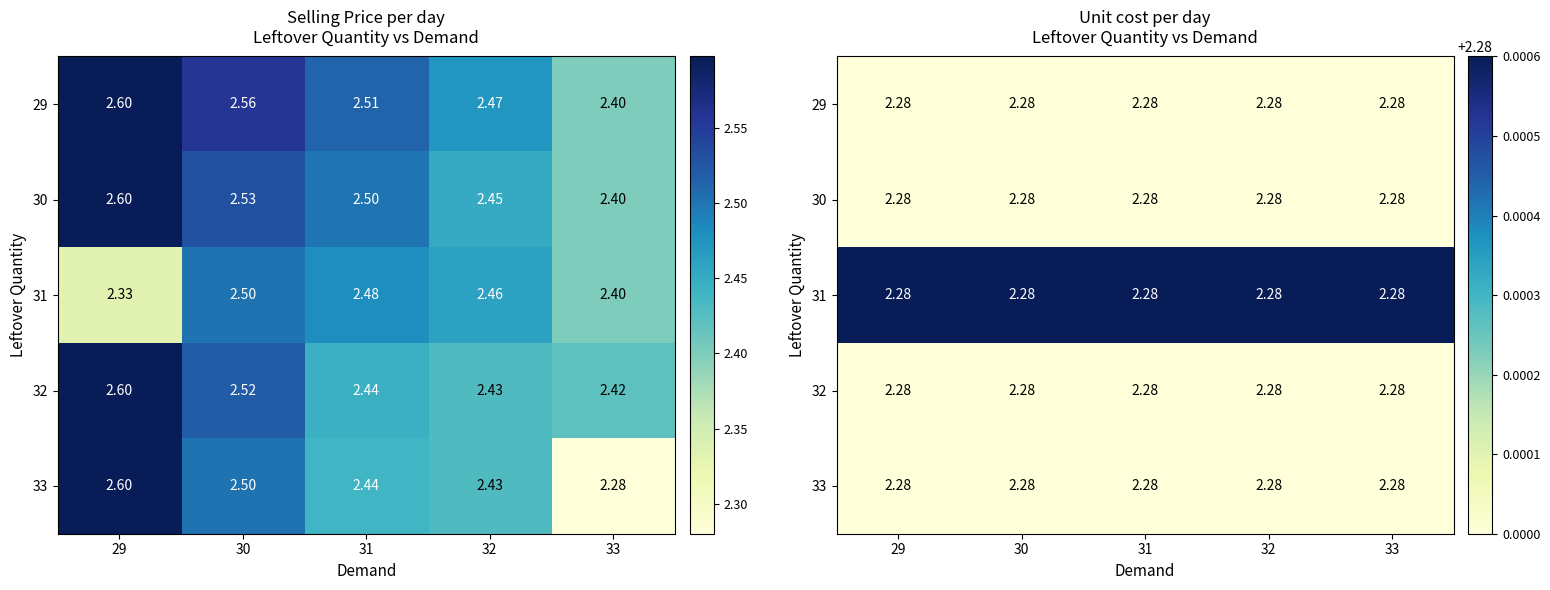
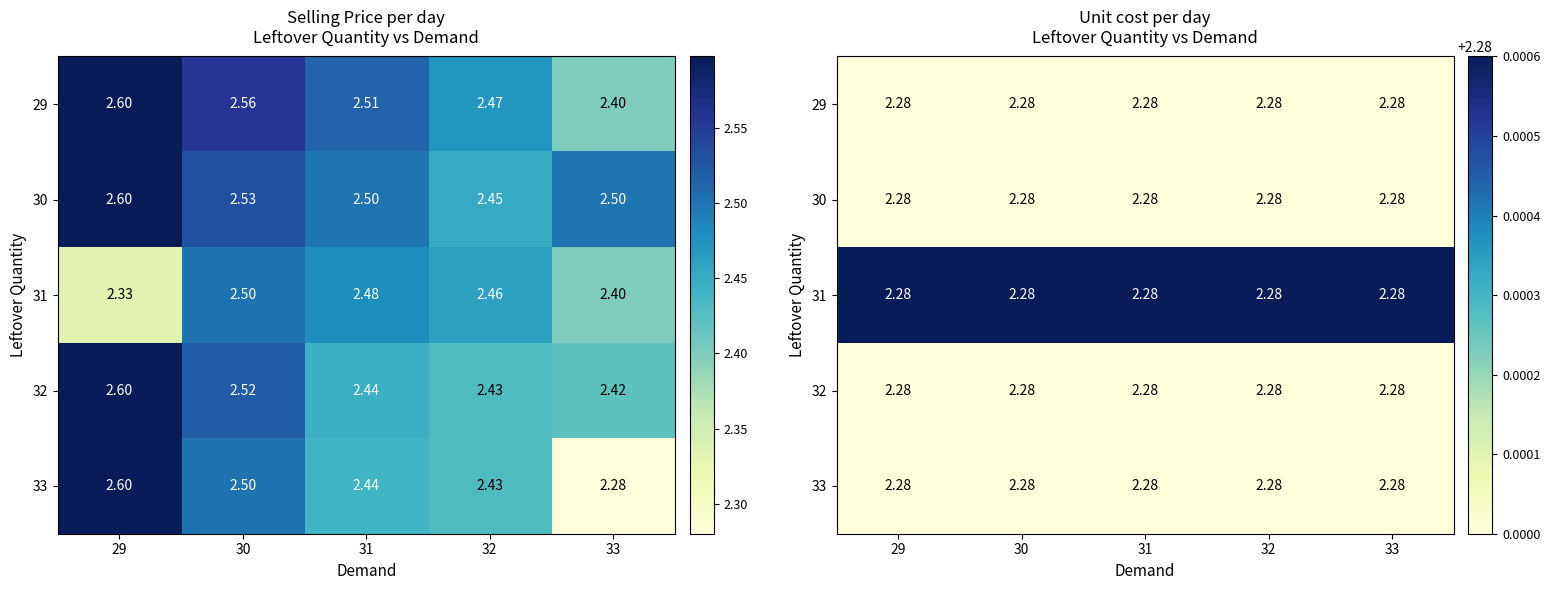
  {
    "Selling Price per day Leftover Quantity vs Demand": {
      "29": {
        "29": 2.60,
        "30": 2.56,
        "31": 2.51,
        "32": 2.47,
        "33": 2.40
      },
      "30": {
        "29": 2.60,
        "30": 2.53,
        "31": 2.50,
        "32": 2.45,
-       "33": 2.40
+       "33": 2.50
      },
      "31": {
        "29": 2.33,
        "30": 2.50,
        "31": 2.48,
        "32": 2.46,
        "33": 2.40
      },
      "32": {
        "29": 2.60,
        "30": 2.52,
        "31": 2.44,
        "32": 2.43,
        "33": 2.42
      },
      "33": {
        "29": 2.60,
        "30": 2.50,
        "31": 2.44,
        "32": 2.43,
        "33": 2.28
      }
    },
    "Unit cost per day Leftover Quantity vs Demand": {
      "29": {
        "29": 2.28,
        "30": 2.28,
        "31": 2.28,
        "32": 2.28,
        "33": 2.28
      },
      "30": {
        "29": 2.28,
        "30": 2.28,
        "31": 2.28,
        "32": 2.28,
        "33": 2.28
      },
      "31": {
        "29": 2.28,
        "30": 2.28,
        "31": 2.28,
        "32": 2.28,
        "33": 2.28
      },
      "32": {
        "29": 2.28,
        "30": 2.28,
        "31": 2.28,
        "32": 2.28,
        "33": 2.28
      },
      "33": {
        "29": 2.28,
        "30": 2.28,
        "31": 2.28,
        "32": 2.28,
        "33": 2.28
      }
    }
  }
